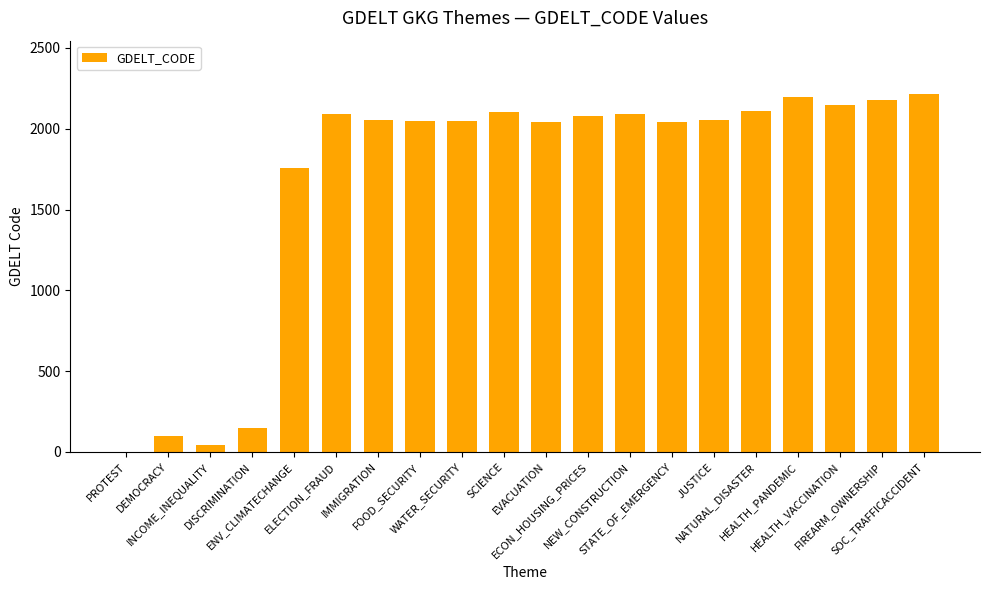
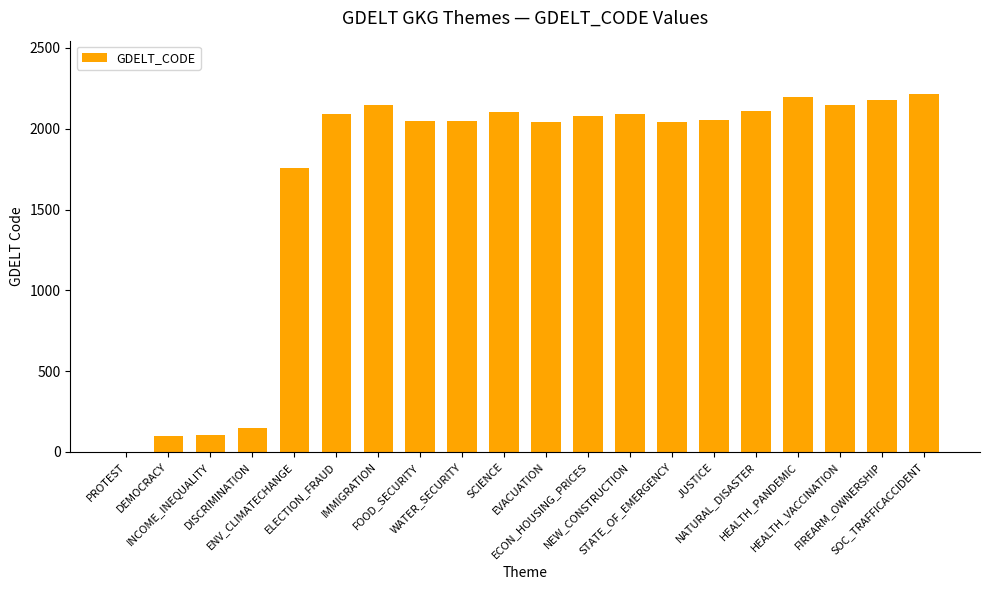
  {
    "DEMOCRACY": 100,
-   "INCOME_INEQUALITY": 50,
+   "INCOME_INEQUALITY": 110,
    "DISCRIMINATION": 150,
    "ENV_CLIMATECHANGE": 1760,
    "ELECTION_FRAUD": 2090,
-   "IMMIGRATION": 2060,
+   "IMMIGRATION": 2150,
    "FOOD_SECURITY": 2050,
    "WATER_SECURITY": 2050,
    "SCIENCE": 2100,
    "EVACUATION": 2040,
    "ECON_HOUSING_PRICES": 2080,
    "NEW_CONSTRUCTION": 2090,
    "STATE_OF_EMERGENCY": 2040,
    "JUSTICE": 2050,
    "NATURAL_DISASTER": 2110,
    "HEALTH_PANDEMIC": 2200,
    "HEALTH_VACCINATION": 2150,
    "FIREARM_OWNERSHIP": 2180,
    "SOC_TRAFFICACCIDENT": 2210
  }
